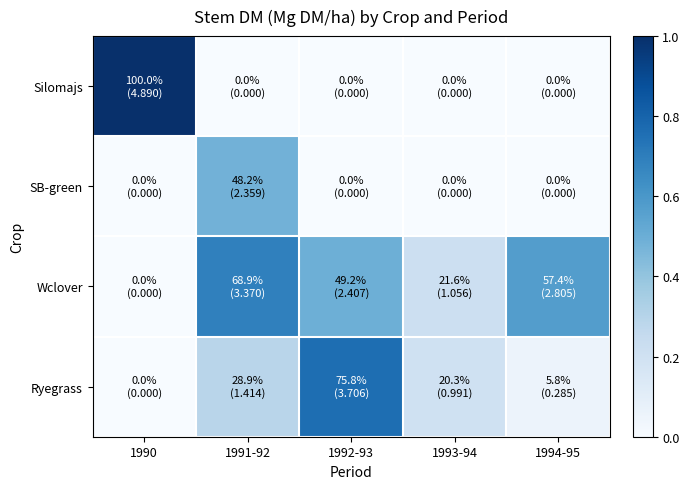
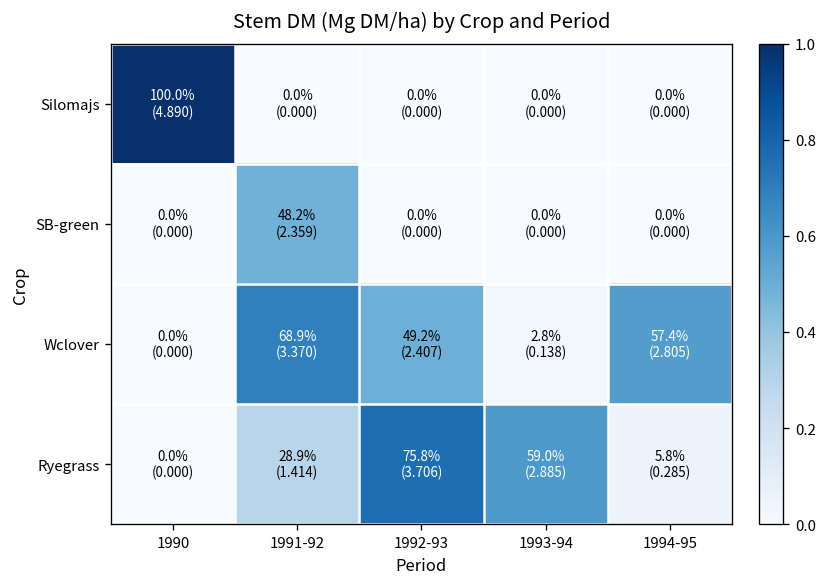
  {
    "Wclover": {
-     "1993-94": "21.6% (1.056)"
+     "1993-94": "2.8% (0.138)"
    },
    "Ryegrass": {
-     "1993-94": "20.3% (0.991)"
+     "1993-94": "59.0% (2.885)"
    }
  }
